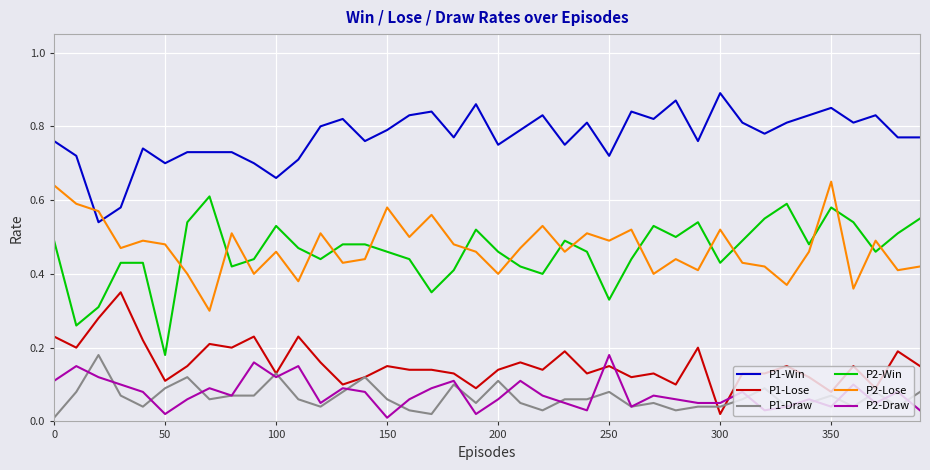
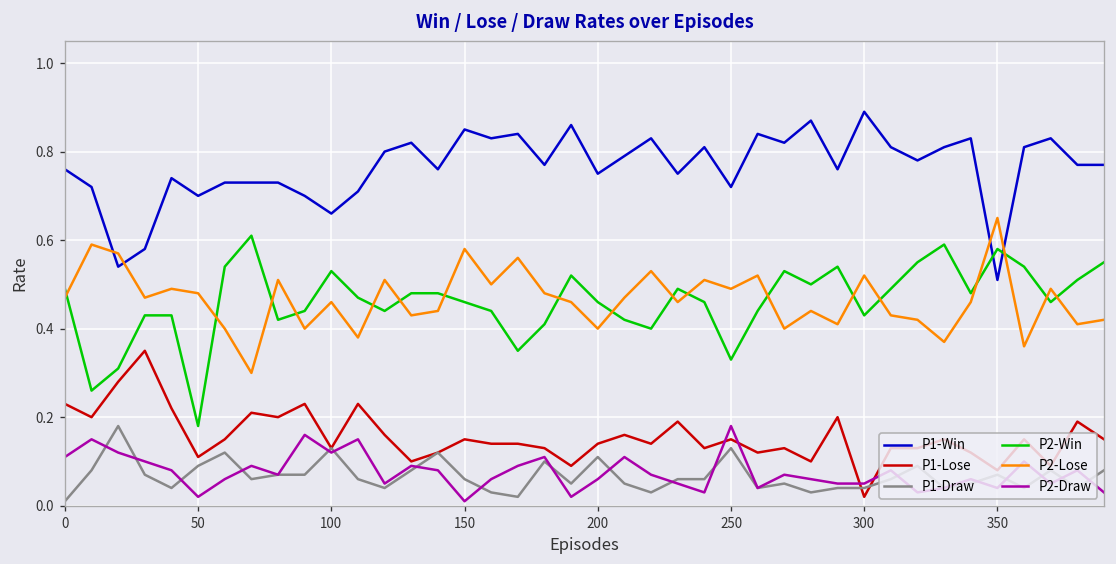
  {
    "P1-Win": {
      "0": 0.76,
      "50": 0.70,
      "100": 0.66,
-     "150": 0.79,
+     "150": 0.85,
      "200": 0.75,
      "250": 0.72,
      "300": 0.89,
-     "350": 0.85
+     "350": 0.51
    },
    "P1-Lose": {
      "0": 0.23,
      "50": 0.11,
      "150": 0.15,
      "200": 0.14,
      "250": 0.15,
      "300": 0.02
    },
    "P1-Draw": {
      "0": 0.01,
      "50": 0.09,
      "150": 0.06,
      "200": 0.11,
-     "250": 0.08,
+     "250": 0.13,
      "300": 0.04
    },
    "P2-Win": {
      "0": 0.49,
      "50": 0.18,
      "100": 0.53,
      "150": 0.46,
      "200": 0.46,
      "250": 0.33,
      "300": 0.43,
      "350": 0.58
    },
    "P2-Lose": {
-     "0": 0.64,
+     "0": 0.47,
      "50": 0.48,
      "100": 0.46,
      "150": 0.58,
      "200": 0.40,
      "250": 0.49,
      "300": 0.52,
      "350": 0.65
    },
    "P2-Draw": {
      "0": 0.11,
      "50": 0.02,
      "100": 0.12,
      "150": 0.01,
      "200": 0.06,
      "250": 0.18,
      "300": 0.05
    }
  }
